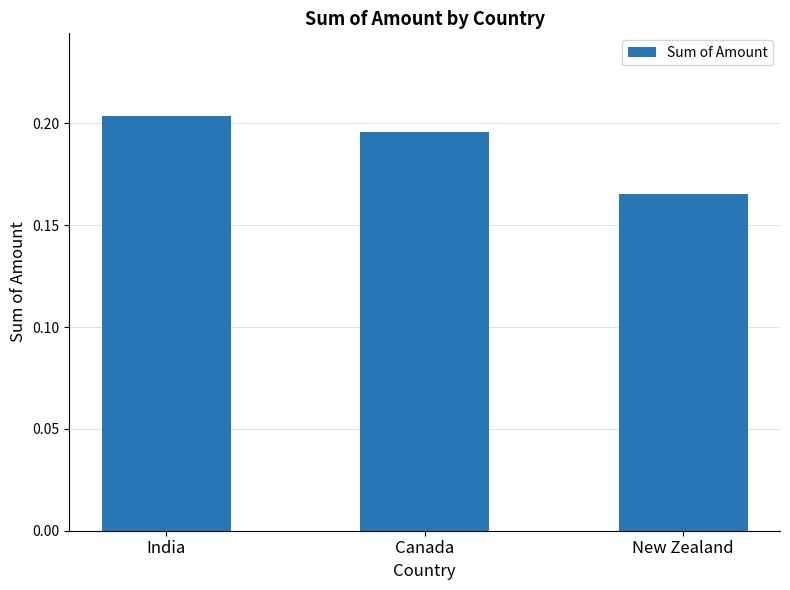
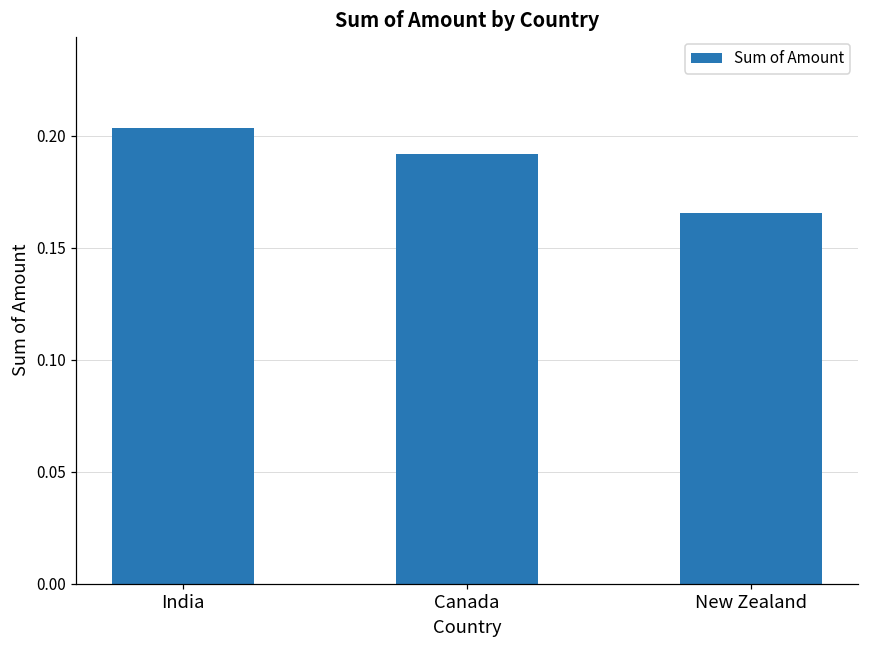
  {
    "India": 0.203,
-   "Canada": 0.196,
+   "Canada": 0.192,
    "New Zealand": 0.165
  }
